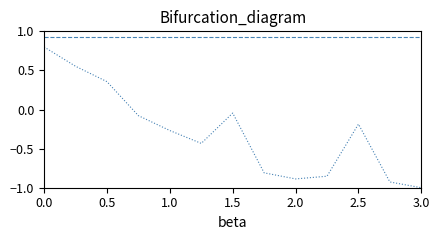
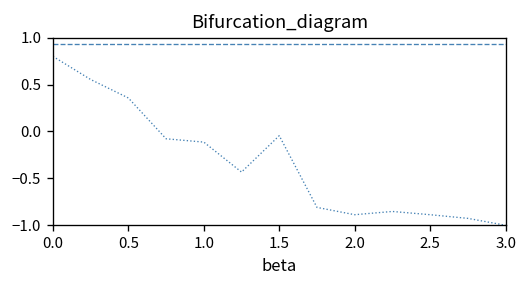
  {
    "0.0": 0.8,
    "0.5": 0.4,
-   "1.0": -0.3,
+   "1.0": -0.1,
    "1.5": 0.0,
    "2.0": -0.9,
-   "2.5": -0.2,
+   "2.5": -0.9,
    "3.0": -1.0
  }
